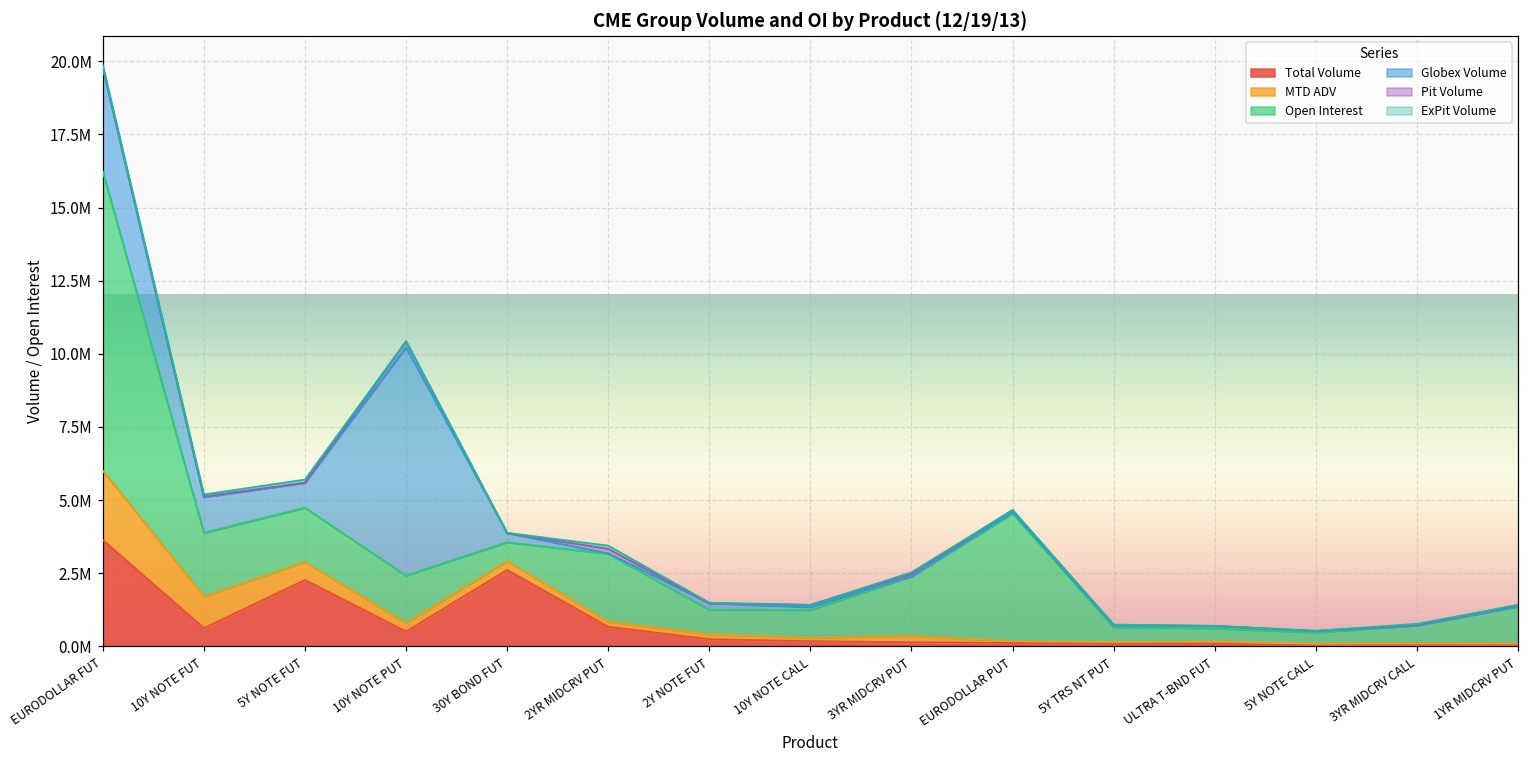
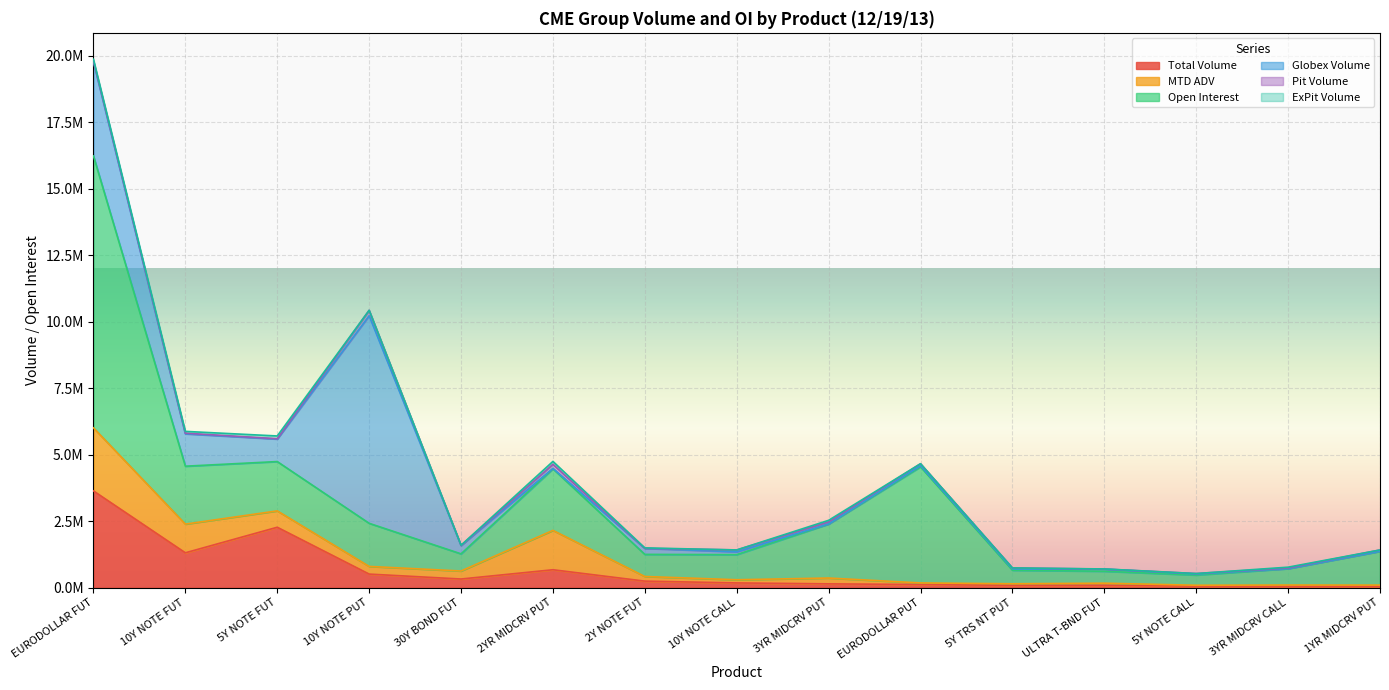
  {
    "Total Volume": {
      "EURODOLLAR FUT": 3600000,
-     "10Y NOTE FUT": 600000,
+     "10Y NOTE FUT": 1300000,
      "5Y NOTE FUT": 2300000,
      "10Y NOTE PUT": 500000,
-     "30Y BOND FUT": 2600000,
+     "30Y BOND FUT": 300000,
      "2YR MIDCRV PUT": 700000,
      "2Y NOTE FUT": 200000,
      "10Y NOTE CALL": 200000,
      "3YR MIDCRV PUT": 100000
    },
    "MTD ADV": {
      "EURODOLLAR FUT": 2400000,
      "10Y NOTE FUT": 1100000,
      "5Y NOTE FUT": 600000,
      "10Y NOTE PUT": 300000,
      "30Y BOND FUT": 300000,
-     "2YR MIDCRV PUT": 200000,
+     "2YR MIDCRV PUT": 1500000,
      "2Y NOTE FUT": 200000,
      "10Y NOTE CALL": 100000,
      "3YR MIDCRV PUT": 200000
    },
    "Globex Volume": {
      "10Y NOTE PUT": 7800000
    },
    "Pit Volume": {
      "2YR MIDCRV PUT": 200000
    }
  }
